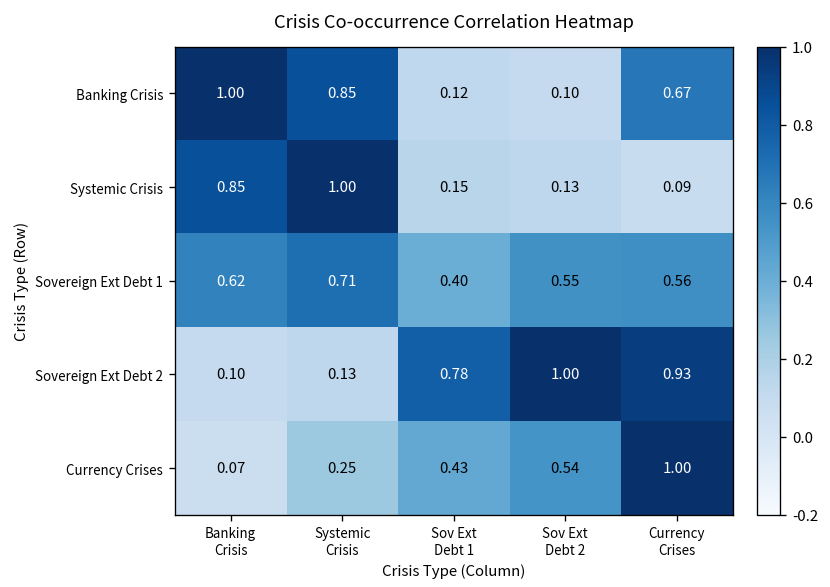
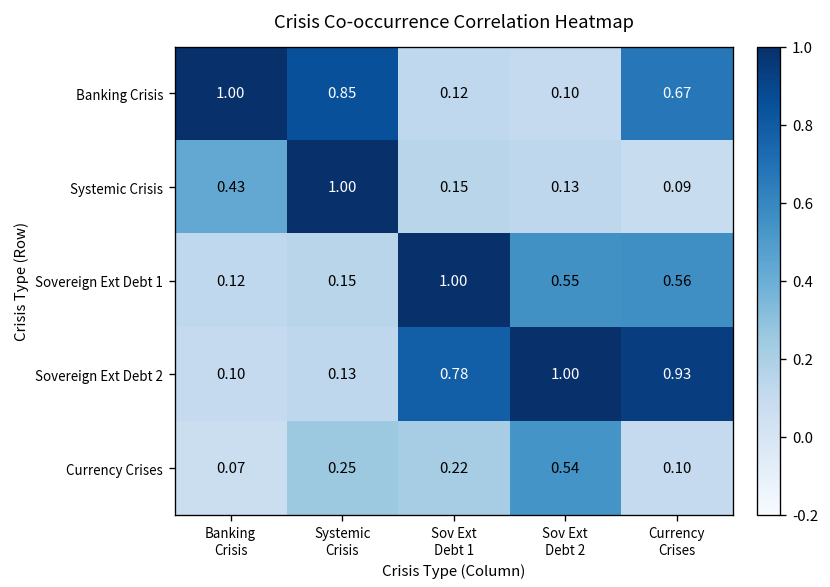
  {
    "Banking Crisis": {
      "Banking Crisis": 1.00,
      "Systemic Crisis": 0.85,
      "Sov Ext Debt 1": 0.12,
      "Sov Ext Debt 2": 0.10,
      "Currency Crises": 0.67
    },
    "Systemic Crisis": {
-     "Banking Crisis": 0.85,
+     "Banking Crisis": 0.43,
      "Systemic Crisis": 1.00,
      "Sov Ext Debt 1": 0.15,
      "Sov Ext Debt 2": 0.13,
      "Currency Crises": 0.09
    },
    "Sovereign Ext Debt 1": {
-     "Banking Crisis": 0.62,
-     "Systemic Crisis": 0.71,
-     "Sov Ext Debt 1": 0.40,
+     "Banking Crisis": 0.12,
+     "Systemic Crisis": 0.15,
+     "Sov Ext Debt 1": 1.00,
      "Sov Ext Debt 2": 0.55,
      "Currency Crises": 0.56
    },
    "Sovereign Ext Debt 2": {
      "Banking Crisis": 0.10,
      "Systemic Crisis": 0.13,
      "Sov Ext Debt 1": 0.78,
      "Sov Ext Debt 2": 1.00,
      "Currency Crises": 0.93
    },
    "Currency Crises": {
      "Banking Crisis": 0.07,
      "Systemic Crisis": 0.25,
-     "Sov Ext Debt 1": 0.43,
+     "Sov Ext Debt 1": 0.22,
      "Sov Ext Debt 2": 0.54,
-     "Currency Crises": 1.00
+     "Currency Crises": 0.10
    }
  }
